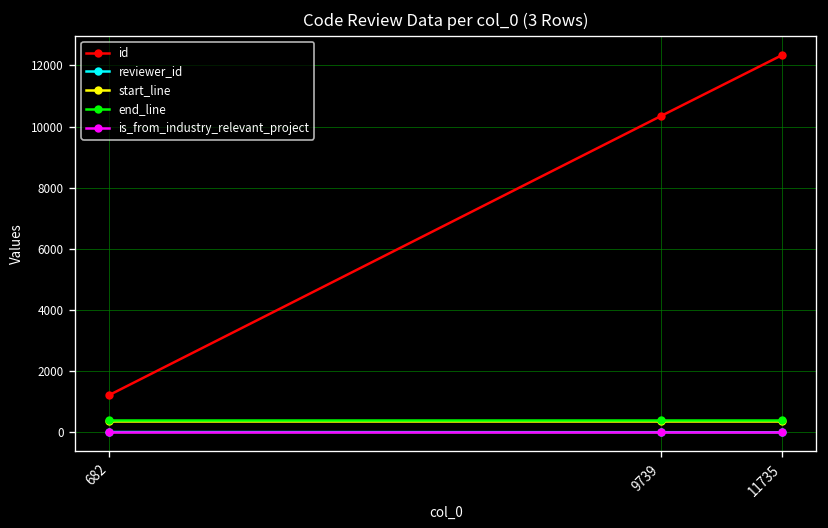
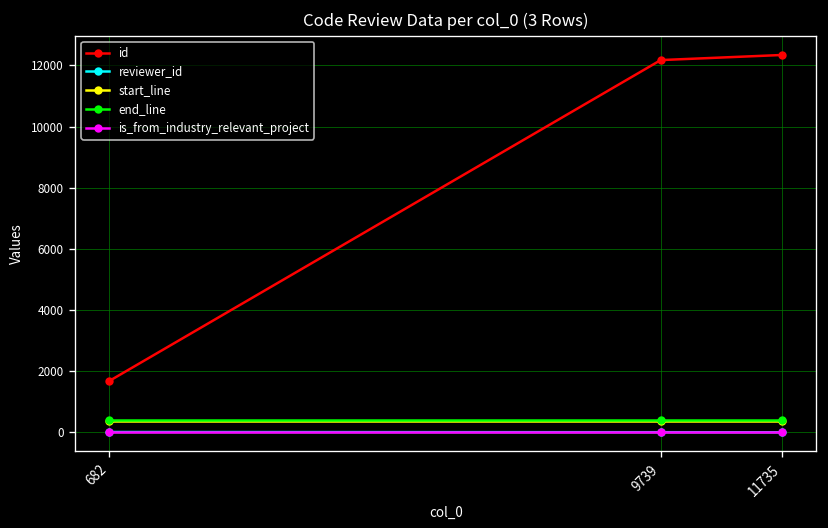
  {
    "id": {
-     "682": 1200,
-     "9739": 10300,
+     "682": 1700,
+     "9739": 12200,
      "11735": 12300
    },
    "is_from_industry_relevant_project": {
      "682": 0,
      "9739": 0,
      "11735": 0
    },
    "end_line": {
      "682": 400,
      "9739": 400,
      "11735": 400
    }
  }
